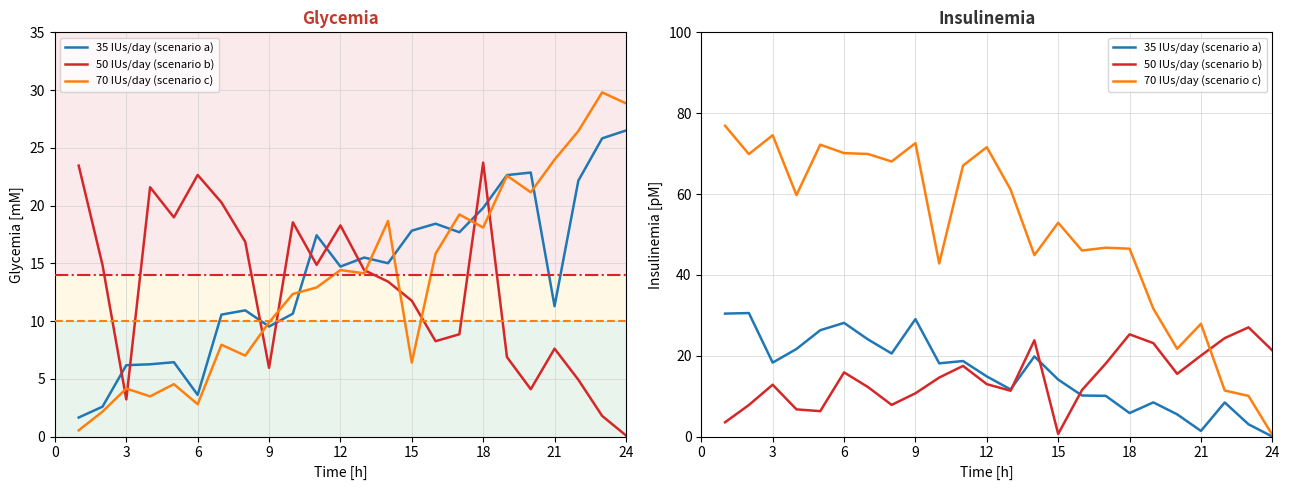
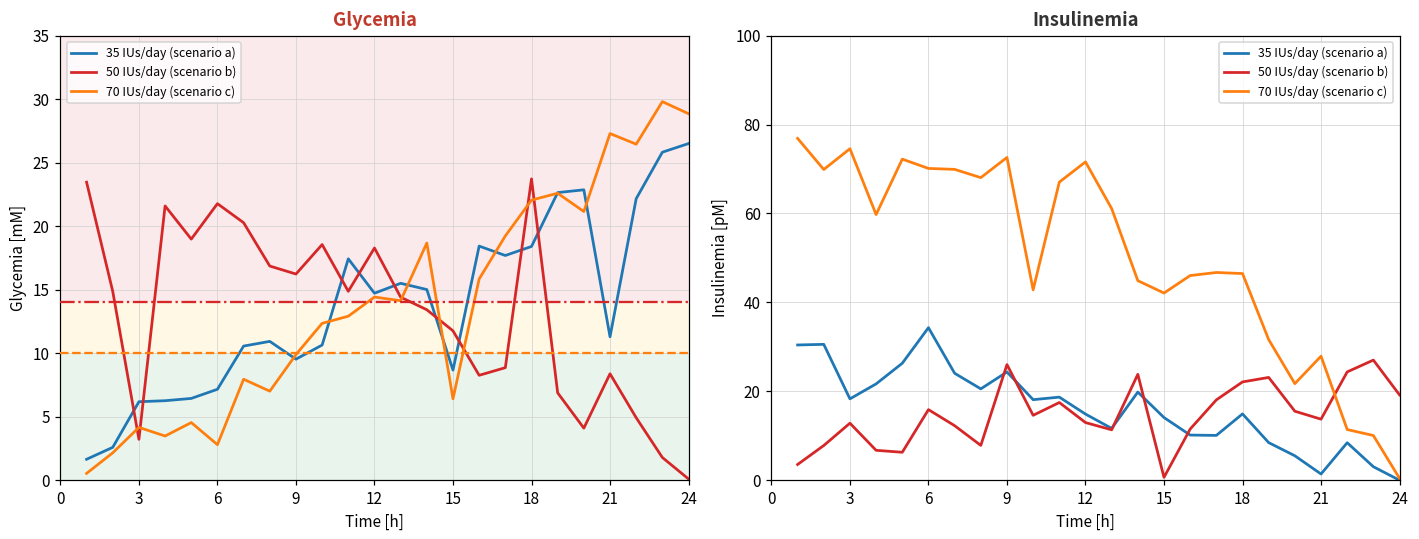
  {
    "Glycemia": {
      "35 IUs/day (scenario a)": {
        "3": 6.2,
-       "6": 3.6,
+       "6": 7.2,
        "9": 9.5,
        "12": 14.7,
-       "15": 17.8,
-       "18": 19.8,
+       "15": 8.7,
+       "18": 18.4,
        "21": 11.3,
        "24": 26.5
      },
      "50 IUs/day (scenario b)": {
        "3": 3.2,
-       "6": 22.7,
-       "9": 6.0,
+       "6": 21.8,
+       "9": 16.2,
        "12": 18.3,
        "15": 11.8,
        "18": 23.7,
-       "21": 7.6,
+       "21": 8.4,
        "24": 0.1
      },
      "70 IUs/day (scenario c)": {
        "3": 4.2,
        "6": 2.8,
        "9": 9.9,
        "12": 14.4,
        "15": 6.4,
-       "18": 18.1,
-       "21": 24.0,
+       "18": 22.1,
+       "21": 27.3,
        "24": 28.9
      }
    },
    "Insulinemia": {
      "35 IUs/day (scenario a)": {
        "3": 18,
-       "6": 28,
-       "9": 29,
+       "6": 34,
+       "9": 24,
        "12": 15,
        "15": 14,
-       "18": 6,
+       "18": 15,
        "21": 1
      },
      "50 IUs/day (scenario b)": {
        "3": 13,
        "6": 16,
-       "9": 11,
+       "9": 26,
        "12": 13,
        "15": 1,
-       "18": 25,
-       "21": 20,
-       "24": 21
+       "18": 22,
+       "21": 14,
+       "24": 19
      },
      "70 IUs/day (scenario c)": {
        "3": 75,
        "6": 70,
        "9": 73,
        "12": 72,
-       "15": 53,
+       "15": 42,
        "18": 46,
        "21": 28
      }
    }
  }
